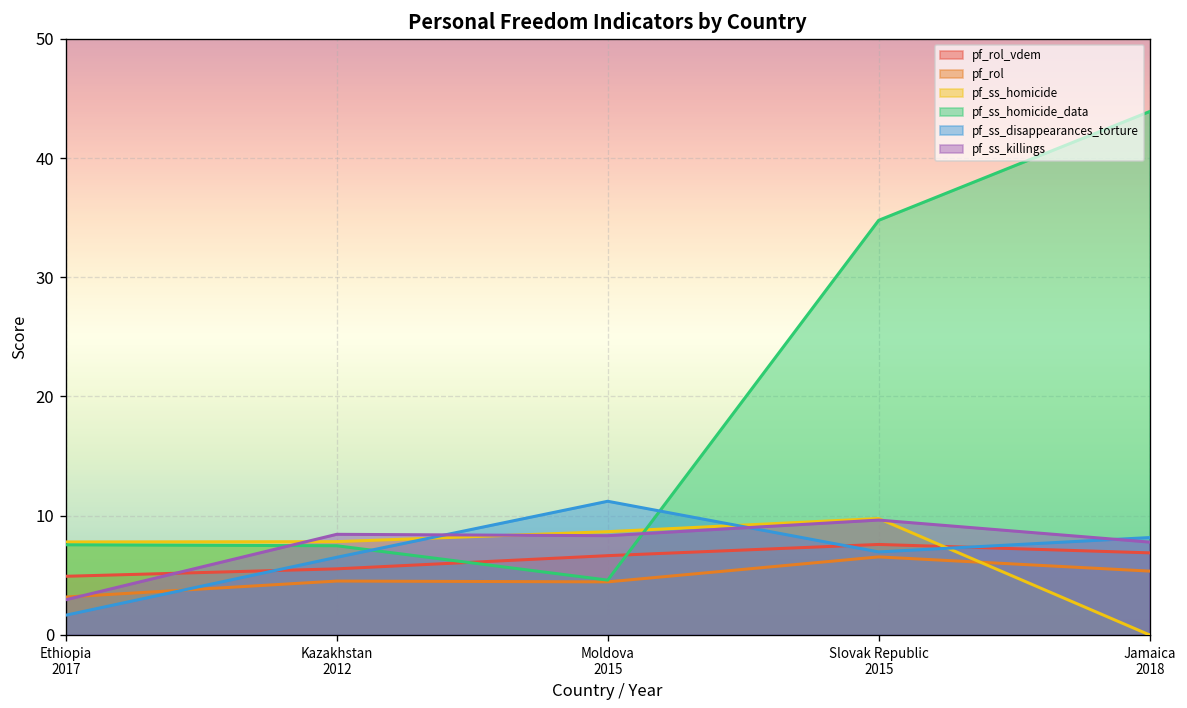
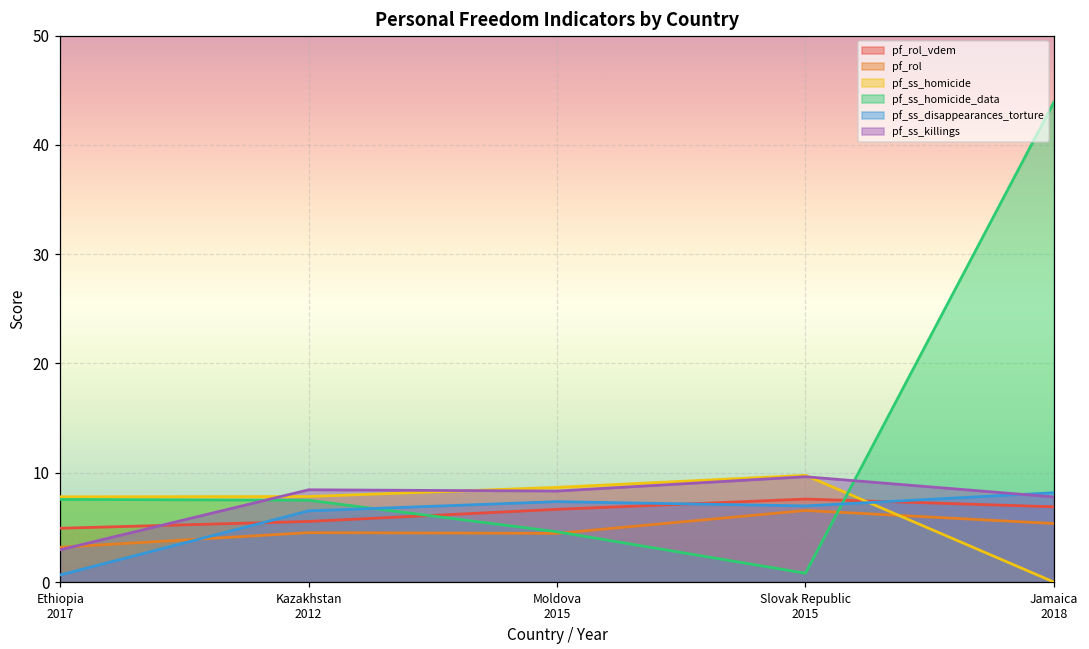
  {
    "pf_ss_homicide_data": {
      "Kazakhstan 2012": 7,
-     "Slovak Republic 2015": 35,
+     "Slovak Republic 2015": 1,
      "Jamaica 2018": 44
    },
    "pf_ss_disappearances_torture": {
-     "Ethiopia 2017": 2,
+     "Ethiopia 2017": 1,
      "Kazakhstan 2012": 7,
-     "Moldova 2015": 11,
+     "Moldova 2015": 7,
      "Slovak Republic 2015": 7,
      "Jamaica 2018": 8
    },
    "pf_ss_killings": {
      "Kazakhstan 2012": 8,
      "Moldova 2015": 8,
      "Jamaica 2018": 8
    }
  }
